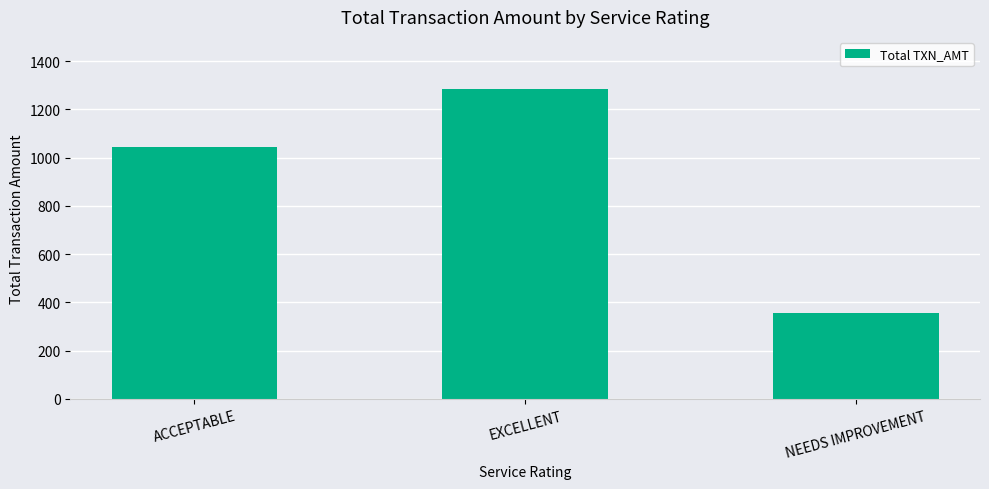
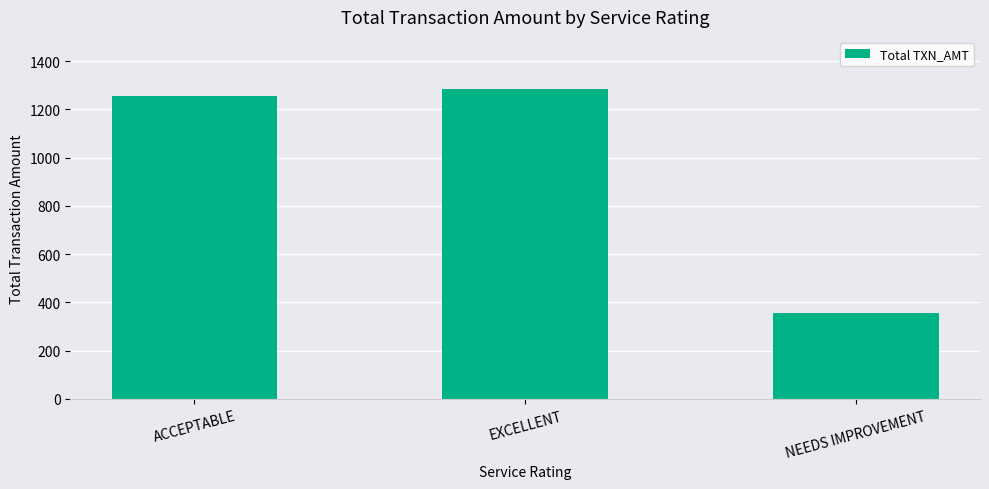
  {
-   "ACCEPTABLE": 1040,
+   "ACCEPTABLE": 1250,
    "EXCELLENT": 1290,
    "NEEDS IMPROVEMENT": 350
  }
